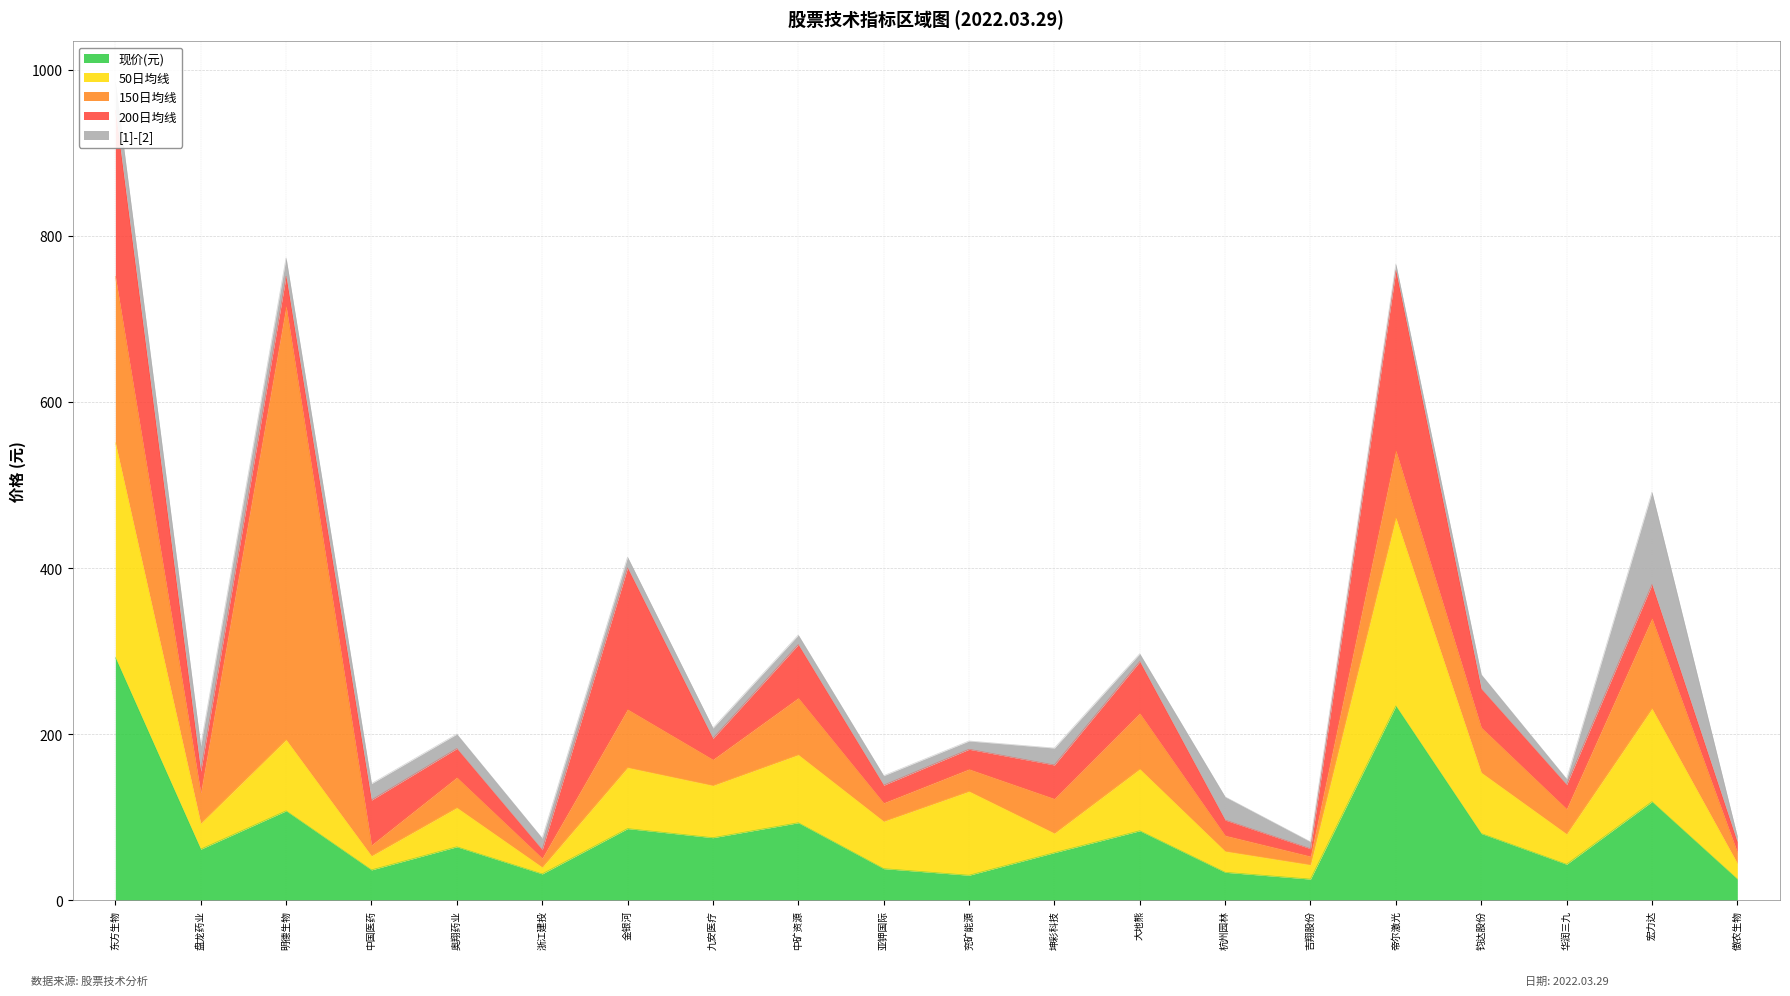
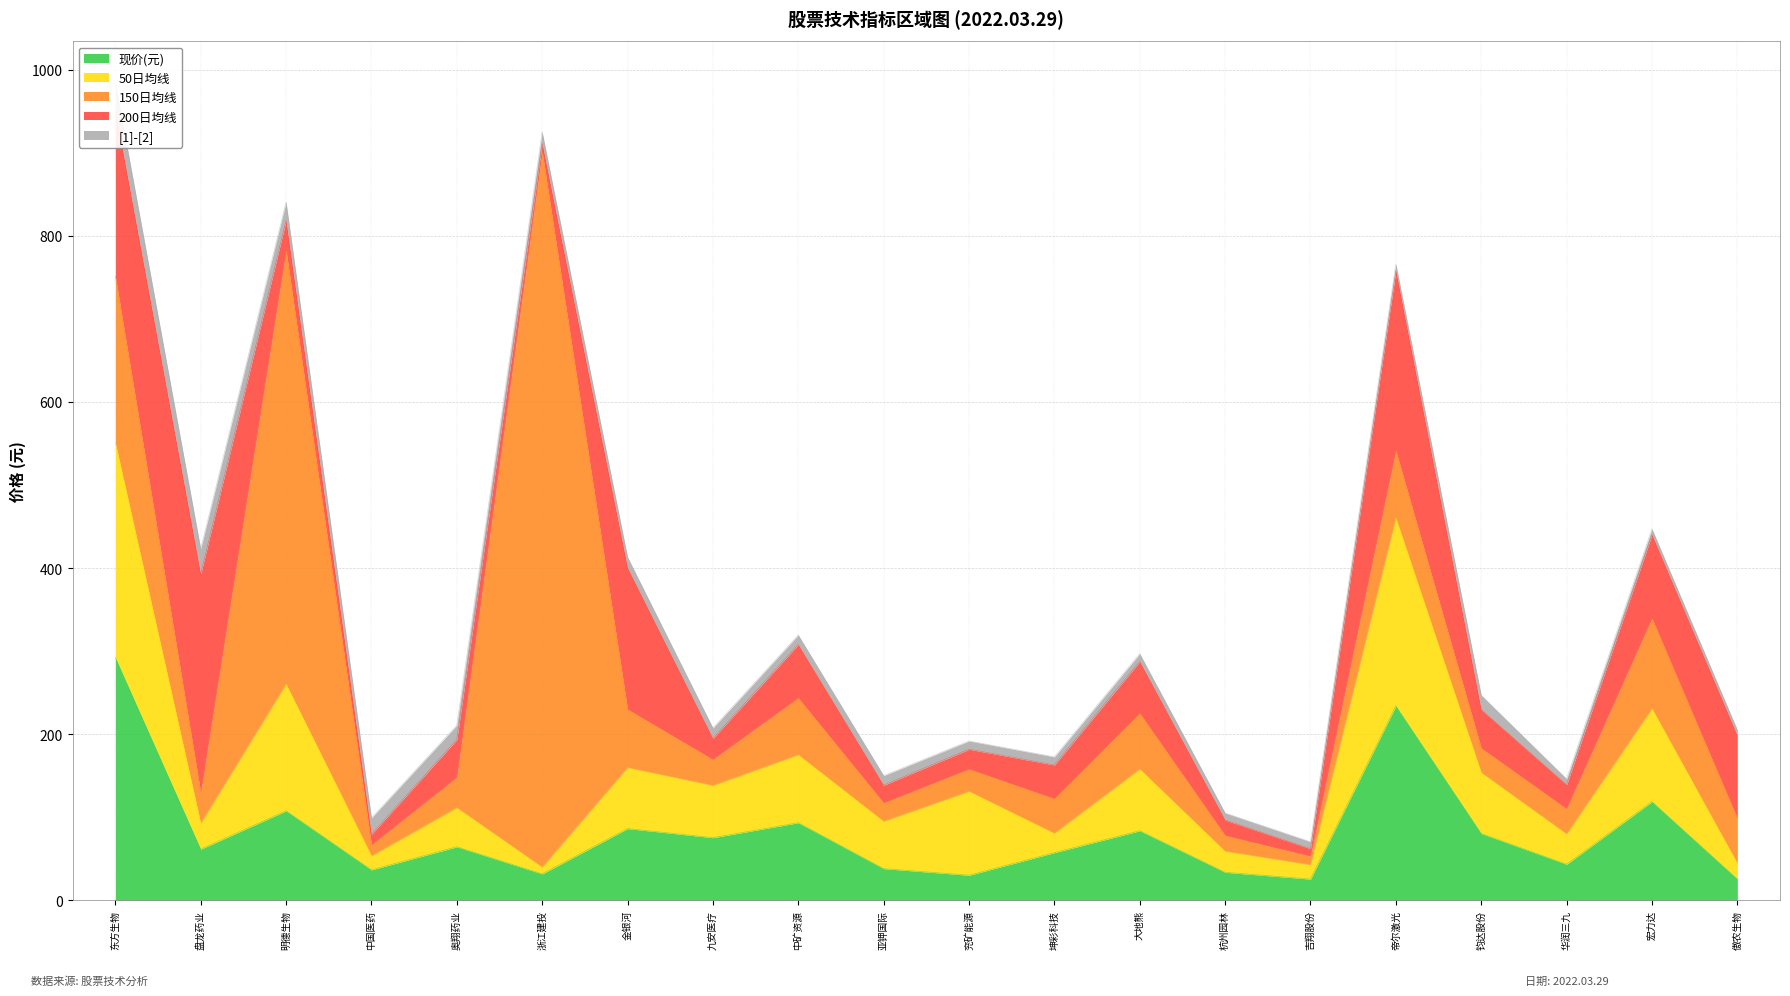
  {
    "现价(元)": {
      "东方生物": 290,
      "盘龙药业": 60,
      "明德生物": 110,
      "中国医药": 40,
      "奥翔药业": 60,
      "浙江建投": 30,
      "金银河": 90,
      "九安医疗": 80,
      "中矿资源": 90,
      "亚钾国际": 40,
      "兖矿能源": 30,
      "坤彩科技": 60,
      "大地熊": 80,
      "杭州园林": 30,
      "吉翔股份": 30,
      "帝尔激光": 230,
      "钧达股份": 80,
      "华润三九": 40,
      "宏力达": 120,
      "傲农生物": 30
    },
    "50日均线": {
      "东方生物": 260,
      "盘龙药业": 30,
-     "明德生物": 90,
+     "明德生物": 150,
      "中国医药": 20,
      "奥翔药业": 50,
      "浙江建投": 10,
      "金银河": 70,
      "九安医疗": 60,
      "中矿资源": 80,
      "亚钾国际": 60,
      "兖矿能源": 100,
      "坤彩科技": 20,
      "大地熊": 70,
      "杭州园林": 30,
      "吉翔股份": 20,
      "帝尔激光": 230,
      "钧达股份": 70,
      "华润三九": 40,
      "宏力达": 110,
      "傲农生物": 20
    },
    "150日均线": {
      "东方生物": 200,
      "盘龙药业": 40,
      "明德生物": 520,
      "中国医药": 10,
      "奥翔药业": 40,
-     "浙江建投": 10,
+     "浙江建投": 860,
      "金银河": 70,
      "九安医疗": 30,
      "中矿资源": 70,
      "亚钾国际": 20,
      "兖矿能源": 30,
      "坤彩科技": 40,
      "大地熊": 70,
      "杭州园林": 20,
      "吉翔股份": 10,
      "帝尔激光": 80,
-     "钧达股份": 50,
+     "钧达股份": 30,
      "华润三九": 30,
      "宏力达": 110,
-     "傲农生物": 10
+     "傲农生物": 50
    },
    "200日均线": {
-     "盘龙药业": 30,
+     "盘龙药业": 260,
      "明德生物": 40,
-     "中国医药": 50,
-     "奥翔药业": 30,
+     "中国医药": 10,
+     "奥翔药业": 50,
      "浙江建投": 10,
      "金银河": 170,
      "九安医疗": 30,
      "中矿资源": 60,
      "亚钾国际": 20,
      "兖矿能源": 20,
      "坤彩科技": 40,
      "大地熊": 60,
      "杭州园林": 20,
      "吉翔股份": 10,
      "帝尔激光": 220,
      "钧达股份": 50,
      "华润三九": 30,
-     "宏力达": 40,
-     "傲农生物": 10
+     "宏力达": 100,
+     "傲农生物": 100
    },
    "[1]-[2]": {
      "盘龙药业": 30,
      "明德生物": 20,
      "中国医药": 20,
      "奥翔药业": 20,
      "浙江建投": 10,
      "金银河": 10,
      "九安医疗": 10,
      "中矿资源": 10,
      "亚钾国际": 10,
      "兖矿能源": 10,
-     "坤彩科技": 20,
+     "坤彩科技": 10,
      "大地熊": 10,
-     "杭州园林": 30,
+     "杭州园林": 10,
      "吉翔股份": 10,
      "帝尔激光": 10,
      "钧达股份": 20,
      "华润三九": 10,
-     "宏力达": 110,
+     "宏力达": 10,
      "傲农生物": 10
    }
  }
